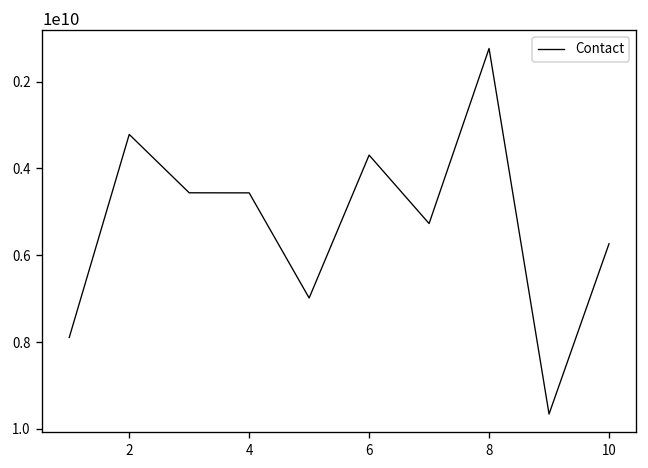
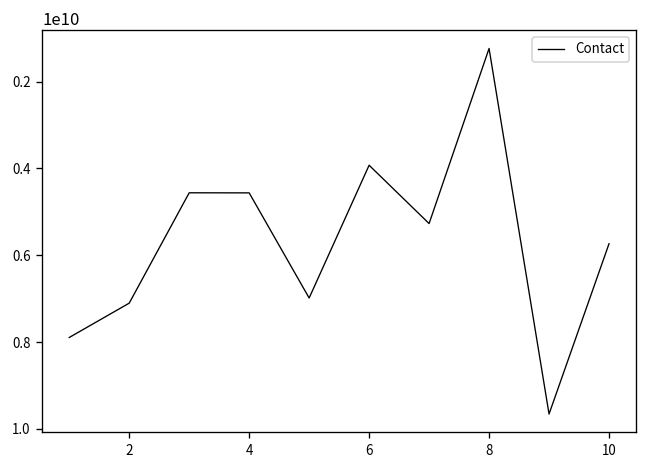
  {
-   "2": 3200000000,
+   "2": 7100000000,
    "4": 4600000000,
-   "6": 3700000000,
+   "6": 3900000000,
    "8": 1200000000,
    "10": 5700000000
  }
